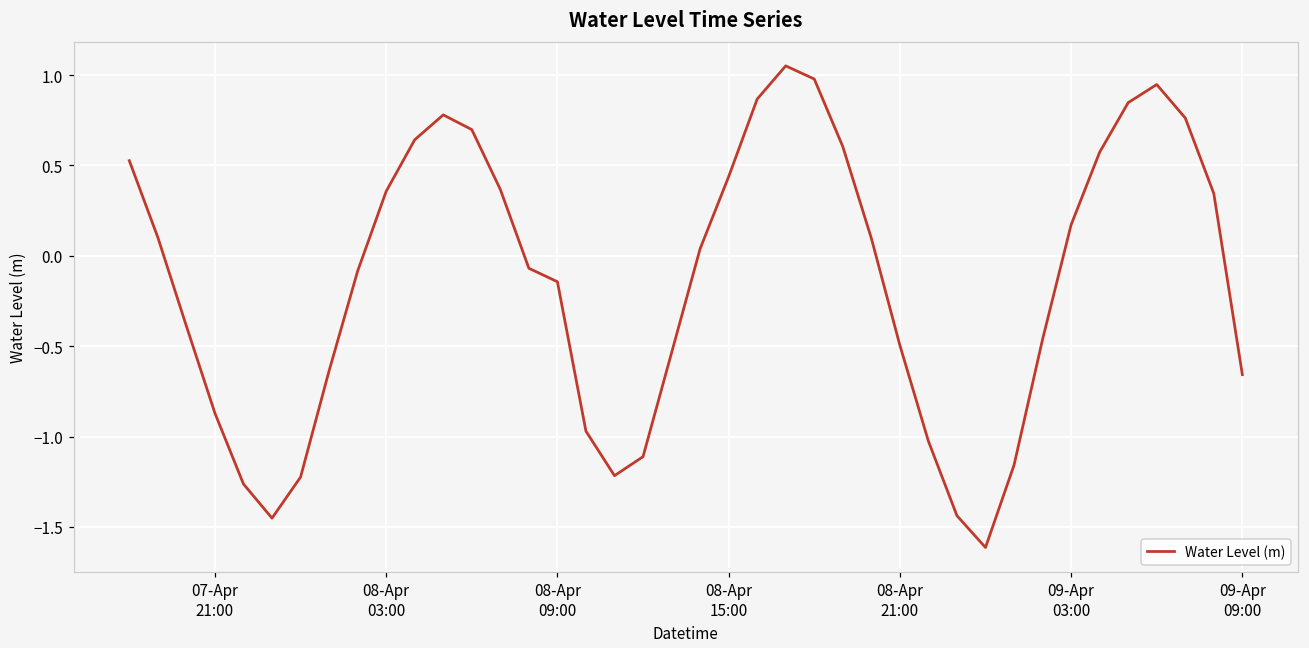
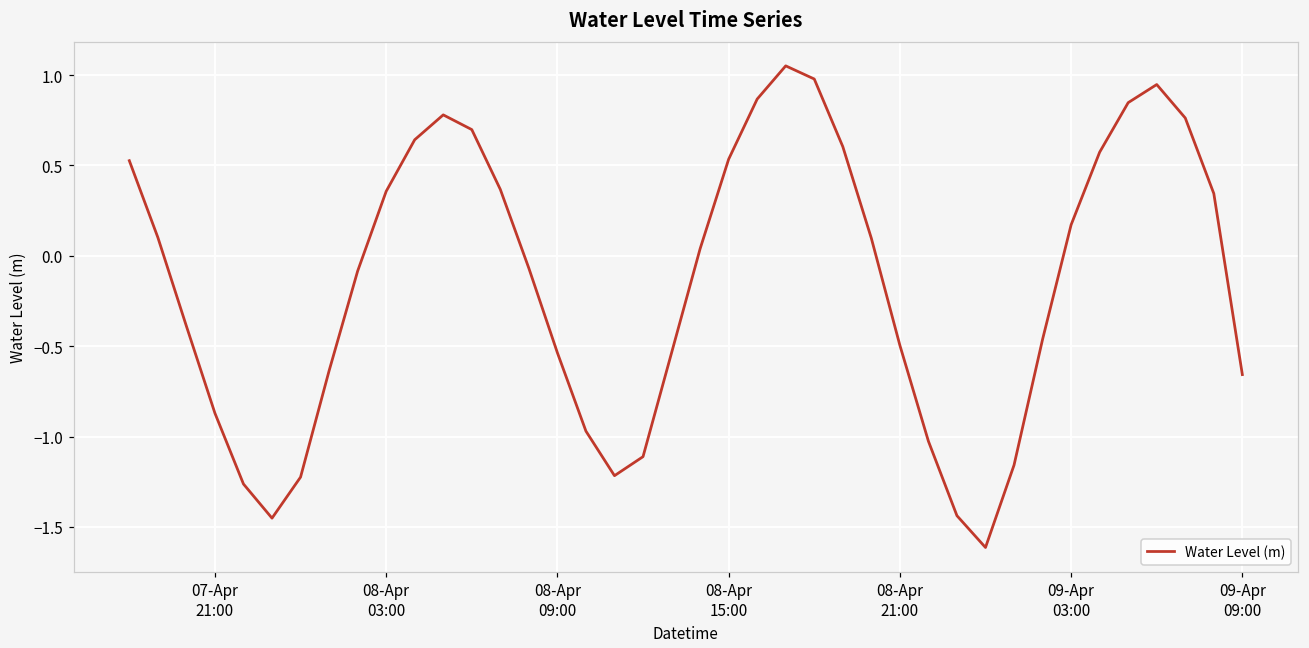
  {
    "07-Apr 21:00": -0.87,
    "08-Apr 03:00": 0.36,
-   "08-Apr 09:00": -0.14,
-   "08-Apr 15:00": 0.44,
+   "08-Apr 09:00": -0.54,
+   "08-Apr 15:00": 0.53,
    "08-Apr 21:00": -0.50,
    "09-Apr 03:00": 0.17,
    "09-Apr 09:00": -0.66
  }
